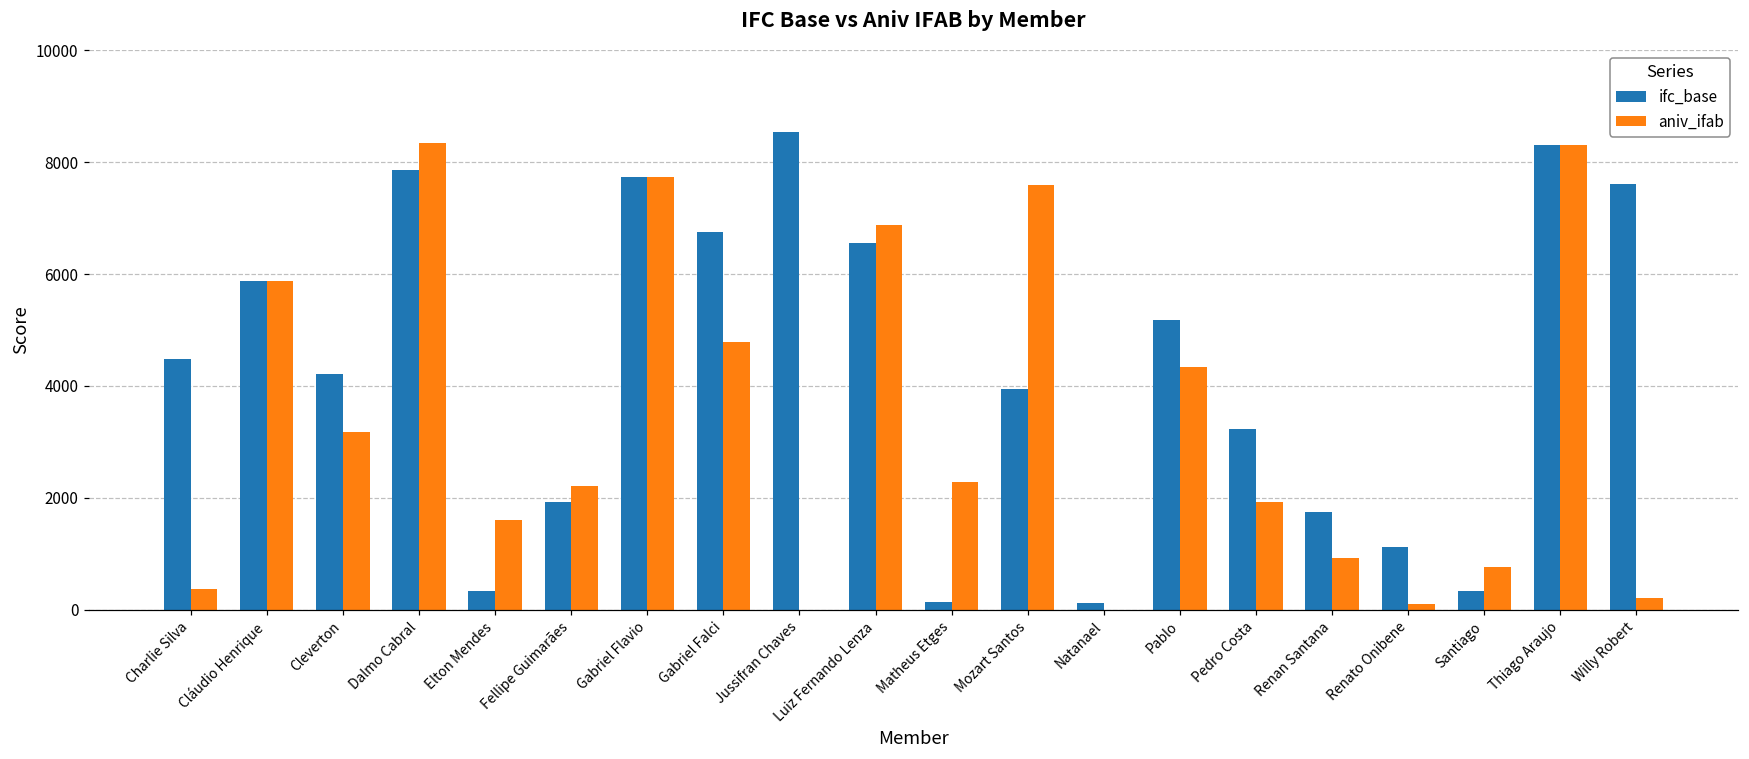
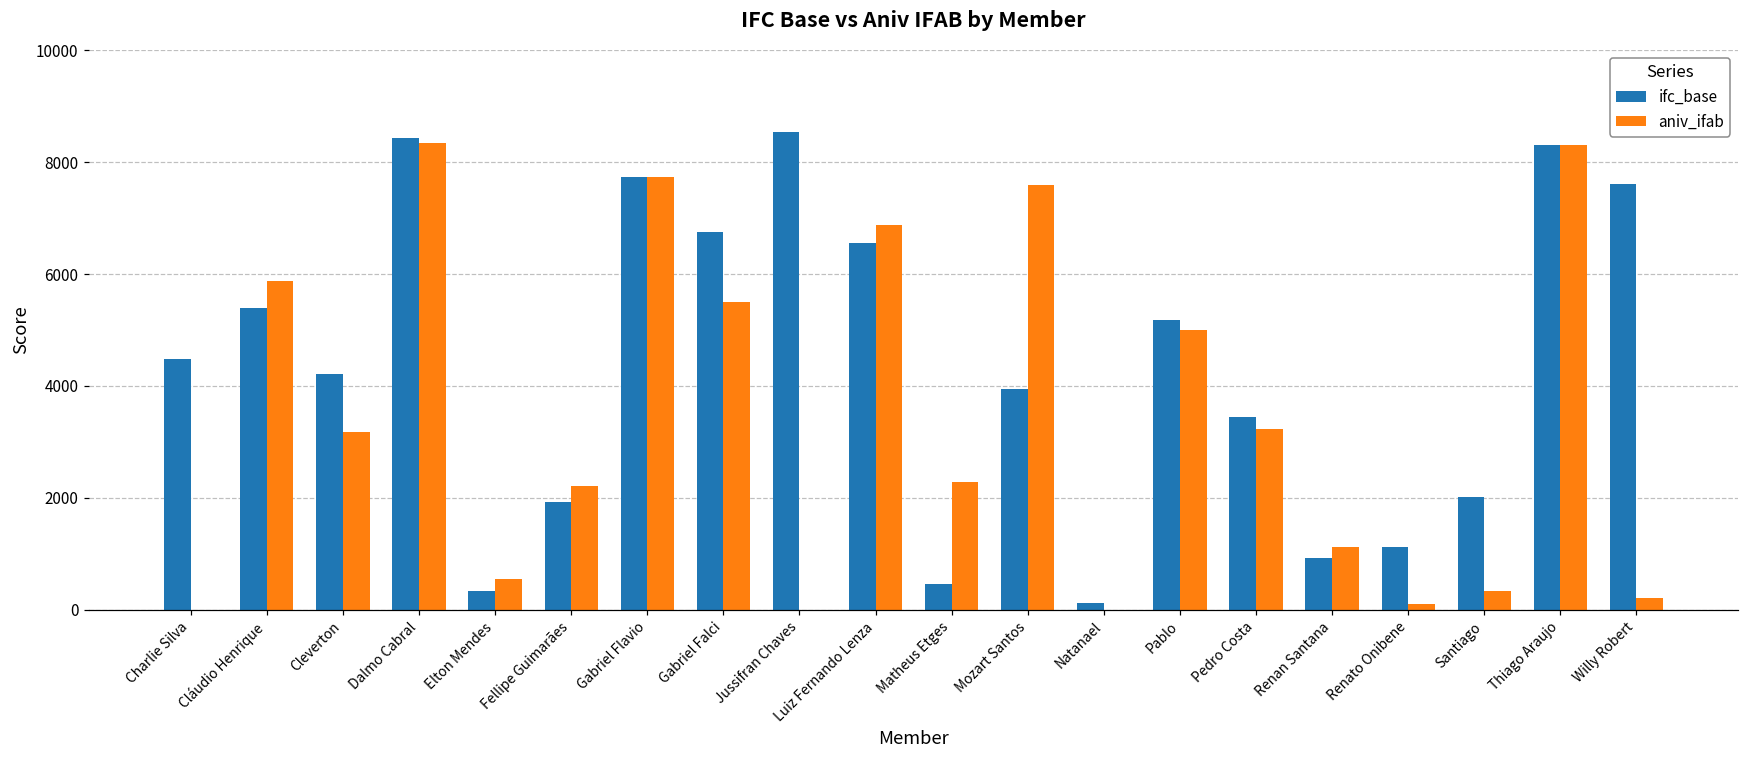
  {
    "ifc_base": {
      "Charlie Silva": 4500,
-     "Cláudio Henrique": 5900,
+     "Cláudio Henrique": 5400,
      "Cleverton": 4200,
-     "Dalmo Cabral": 7900,
+     "Dalmo Cabral": 8400,
      "Elton Mendes": 300,
      "Fellipe Guimarães": 1900,
      "Gabriel Flavio": 7700,
      "Gabriel Falci": 6800,
      "Jussifran Chaves": 8500,
      "Luiz Fernando Lenza": 6600,
-     "Matheus Etges": 100,
+     "Matheus Etges": 500,
      "Mozart Santos": 3900,
      "Natanael": 100,
      "Pablo": 5200,
-     "Pedro Costa": 3200,
-     "Renan Santana": 1800,
+     "Pedro Costa": 3400,
+     "Renan Santana": 900,
      "Renato Onibene": 1100,
-     "Santiago": 300,
+     "Santiago": 2000,
      "Thiago Araujo": 8300,
      "Willy Robert": 7600
    },
    "aniv_ifab": {
-     "Charlie Silva": 400,
+     "Charlie Silva": 0,
      "Cláudio Henrique": 5900,
      "Cleverton": 3200,
      "Dalmo Cabral": 8300,
-     "Elton Mendes": 1600,
+     "Elton Mendes": 500,
      "Fellipe Guimarães": 2200,
      "Gabriel Flavio": 7700,
-     "Gabriel Falci": 4800,
+     "Gabriel Falci": 5500,
      "Jussifran Chaves": 0,
      "Luiz Fernando Lenza": 6900,
      "Matheus Etges": 2300,
      "Mozart Santos": 7600,
      "Natanael": 0,
-     "Pablo": 4300,
-     "Pedro Costa": 1900,
-     "Renan Santana": 900,
+     "Pablo": 5000,
+     "Pedro Costa": 3200,
+     "Renan Santana": 1100,
      "Renato Onibene": 100,
-     "Santiago": 800,
+     "Santiago": 300,
      "Thiago Araujo": 8300,
      "Willy Robert": 200
    }
  }
